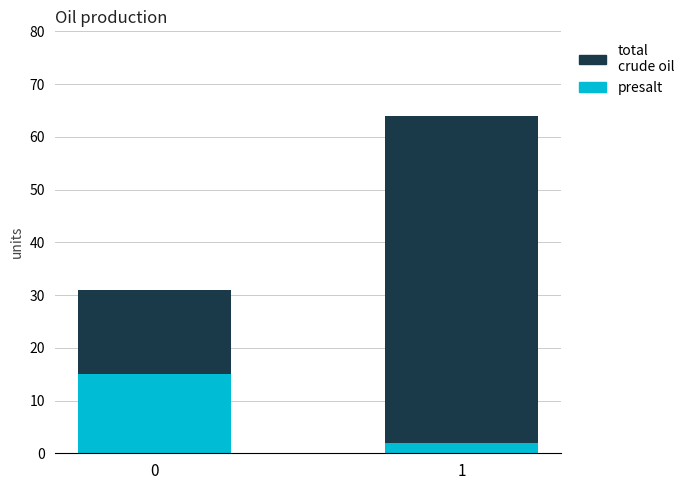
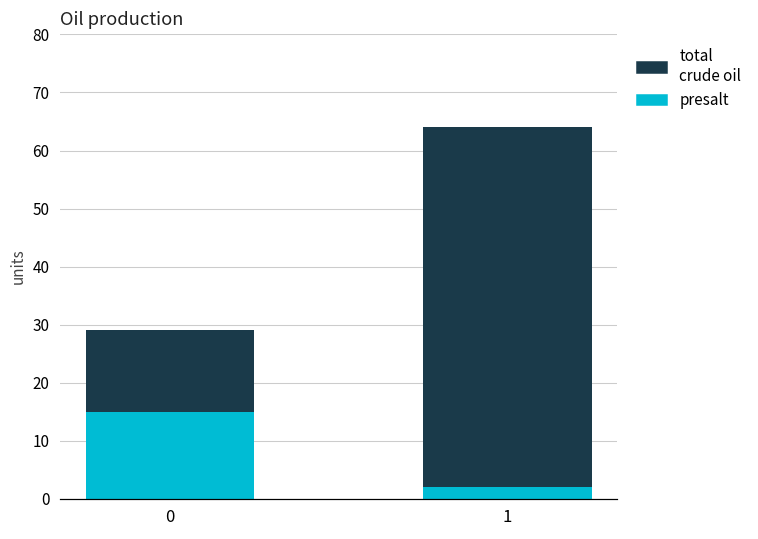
  {
    "total crude oil": {
-     "0": 31,
+     "0": 29,
      "1": 64
    }
  }
